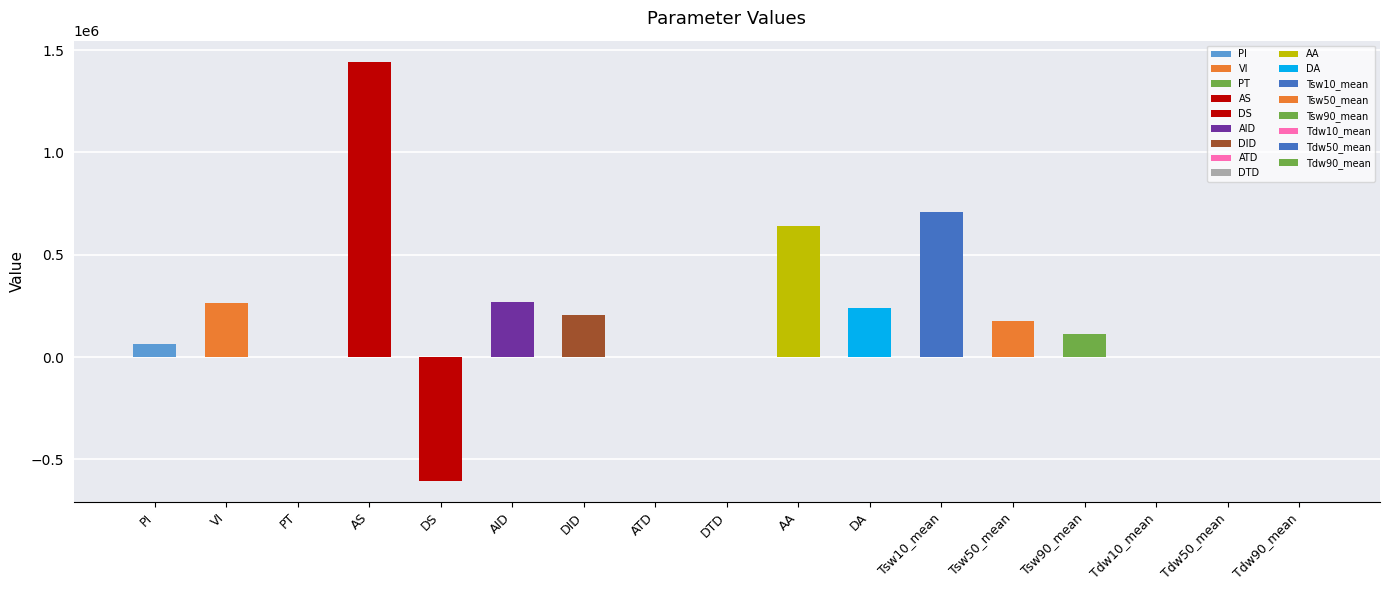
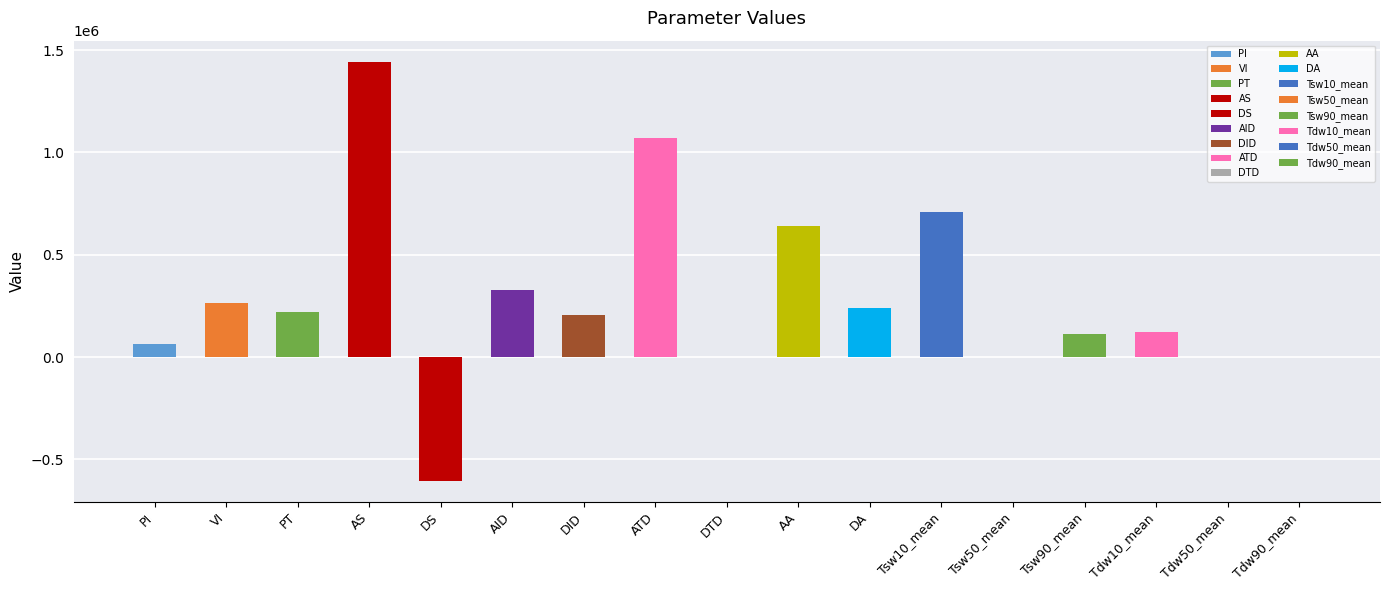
  {
    "PI": 60000,
    "VI": 260000,
-   "PT": 0,
+   "PT": 220000,
    "AS": 1440000,
    "DS": -610000,
-   "AID": 270000,
+   "AID": 330000,
    "DID": 210000,
-   "ATD": 0,
+   "ATD": 1070000,
    "AA": 640000,
    "DA": 240000,
    "Tsw10_mean": 710000,
-   "Tsw50_mean": 170000,
+   "Tsw50_mean": 0,
    "Tsw90_mean": 110000,
-   "Tdw10_mean": 0
+   "Tdw10_mean": 120000
  }
